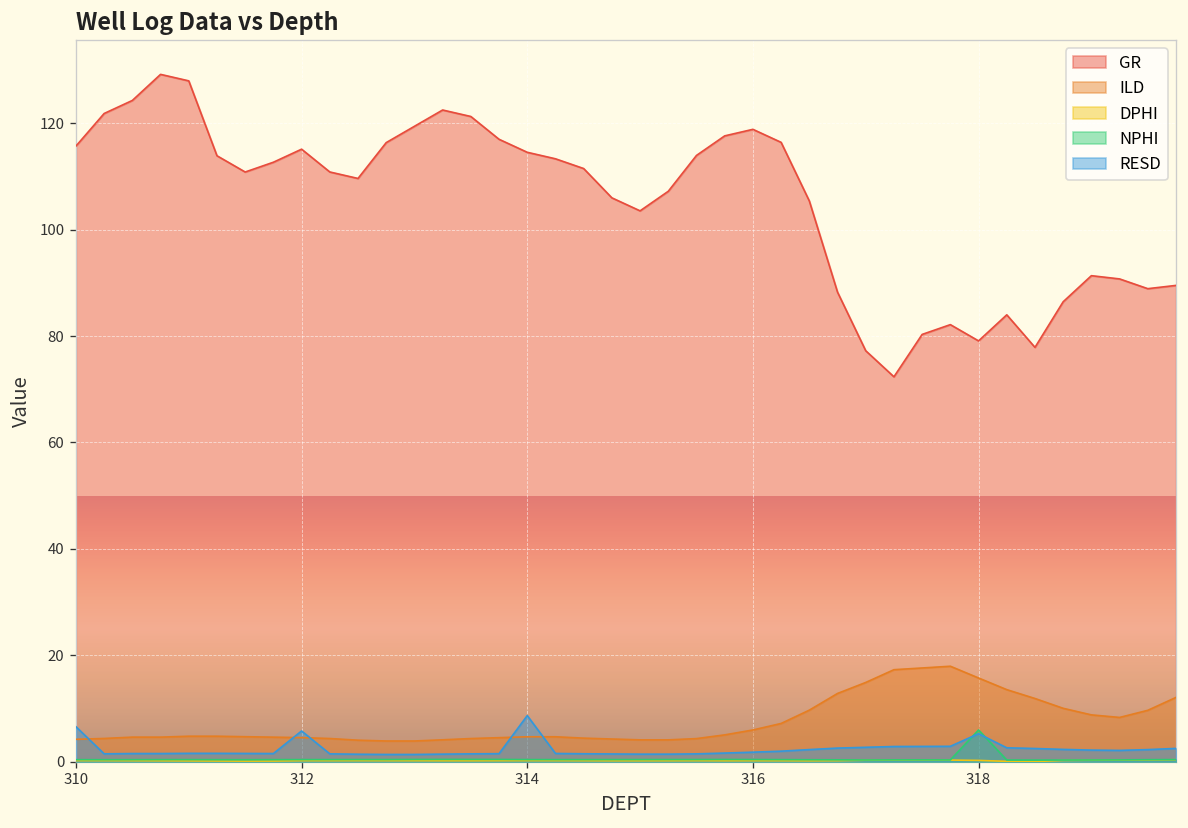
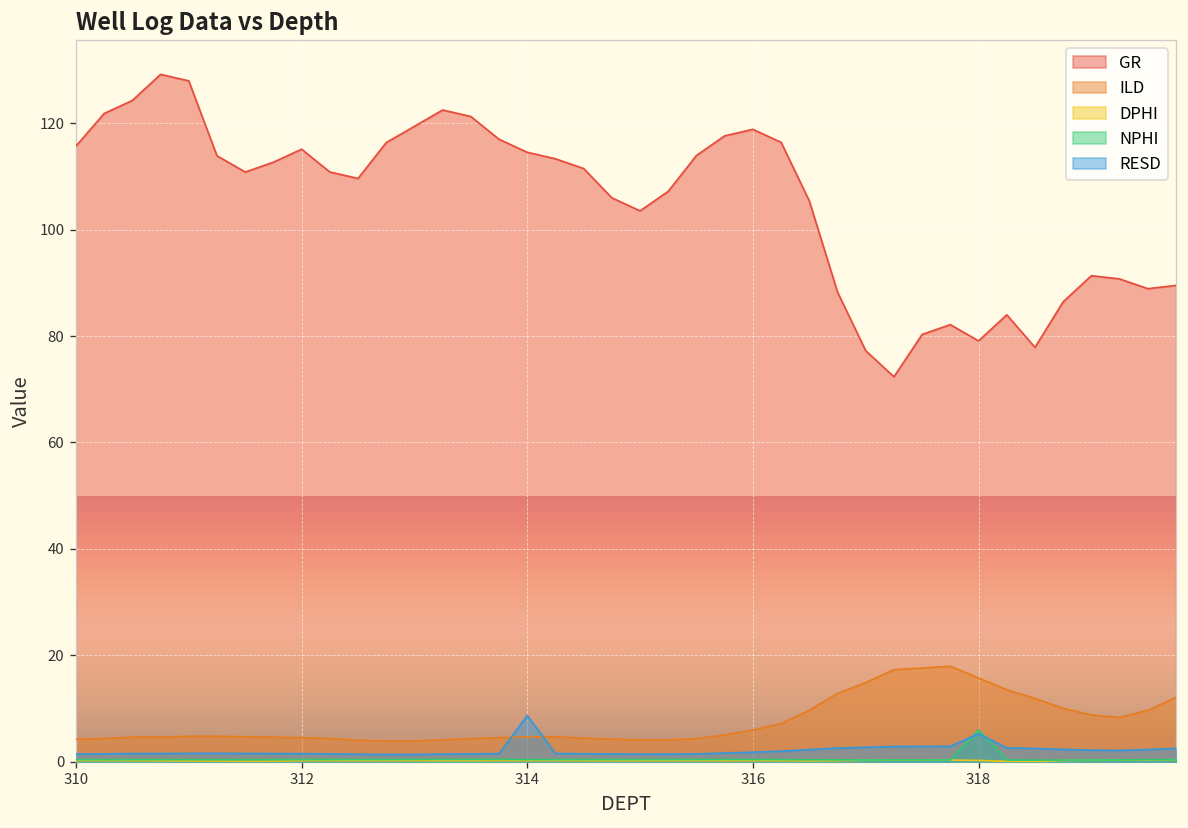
  {
    "NPHI": {
      "318": 6
    },
    "RESD": {
-     "310": 7,
-     "312": 6,
+     "310": 1,
+     "312": 2,
      "314": 9,
      "316": 2,
      "318": 5
    }
  }
